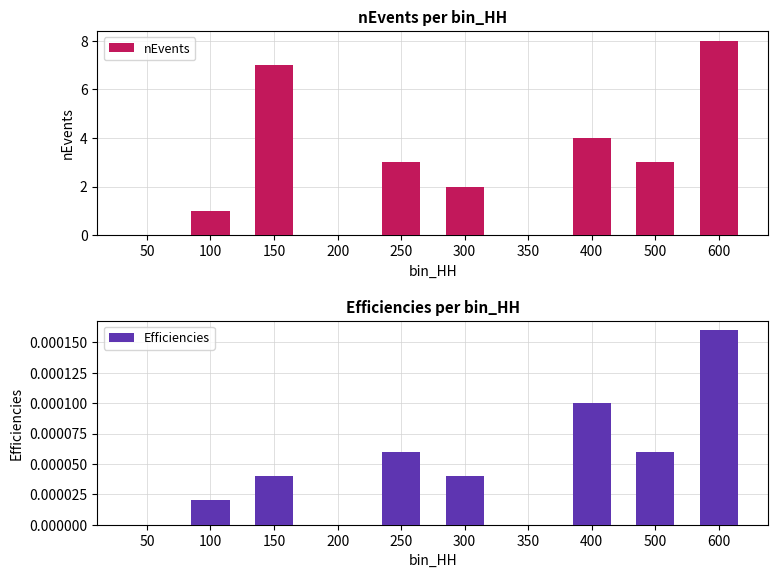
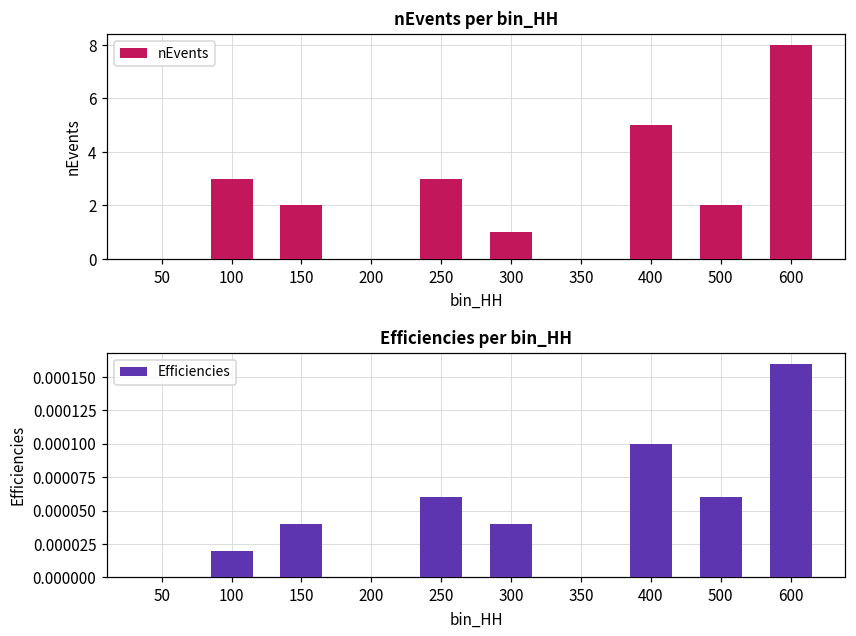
  {
    "nEvents per bin_HH": {
      "50": 0,
-     "100": 1,
-     "150": 7,
+     "100": 3,
+     "150": 2,
      "200": 0,
      "250": 3,
-     "300": 2,
+     "300": 1,
      "350": 0,
-     "400": 4,
-     "500": 3,
+     "400": 5,
+     "500": 2,
      "600": 8
    },
    "Efficiencies per bin_HH": {
      "50": 0.000000,
      "100": 0.000020,
      "150": 0.000040,
      "200": 0.000000,
      "250": 0.000060,
      "300": 0.000040,
      "350": 0.000000,
      "400": 0.000100,
      "500": 0.000060,
      "600": 0.000160
    }
  }
